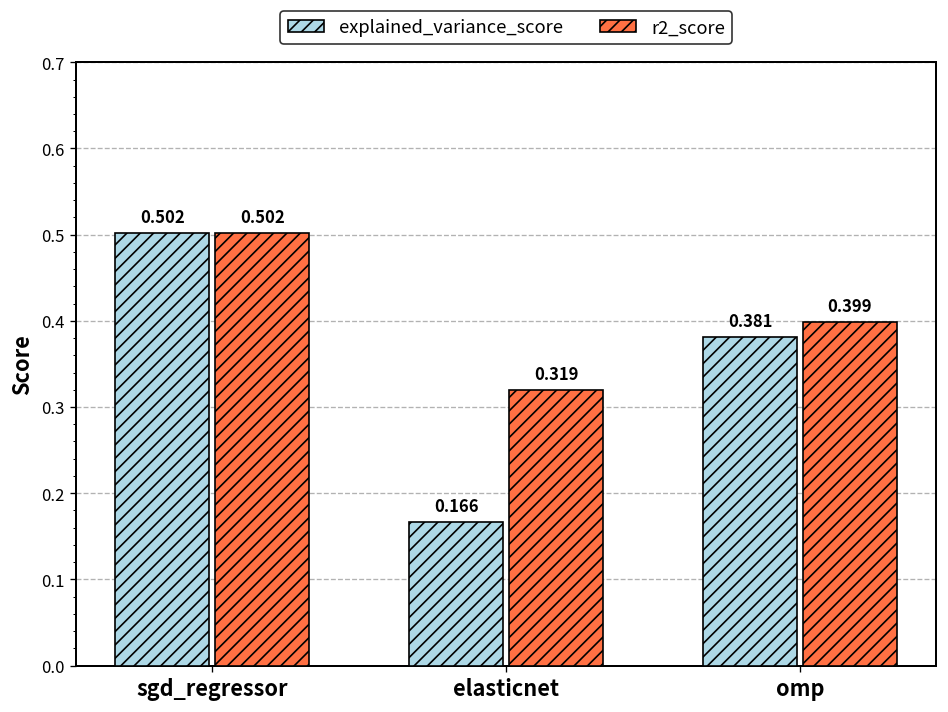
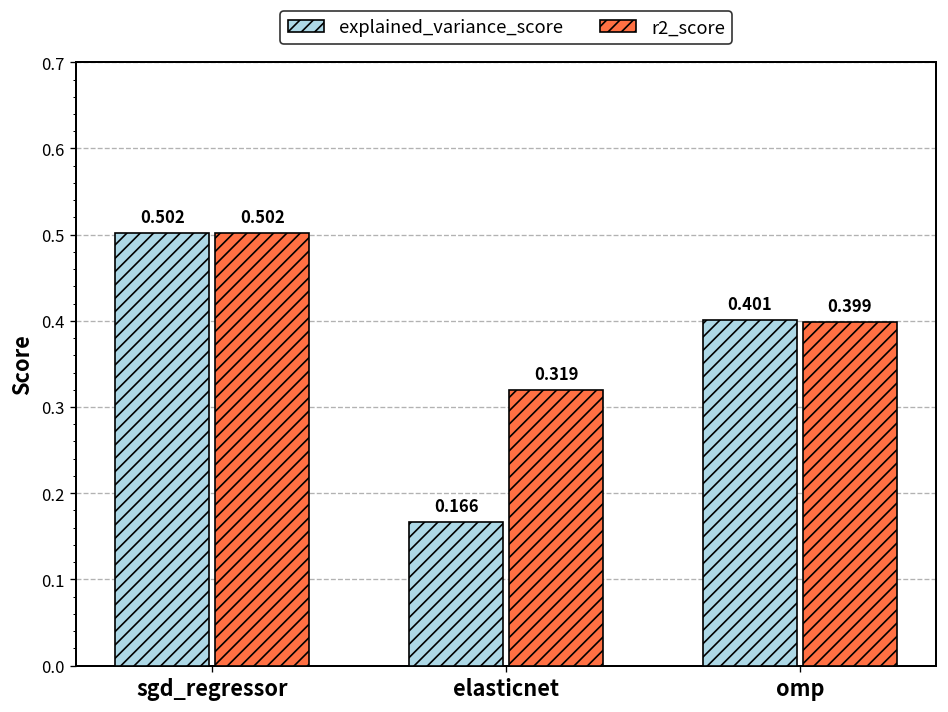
  {
    "explained_variance_score": {
      "sgd_regressor": 0.502,
      "elasticnet": 0.166,
-     "omp": 0.381
+     "omp": 0.401
    },
    "r2_score": {
      "sgd_regressor": 0.502,
      "elasticnet": 0.319,
      "omp": 0.399
    }
  }
